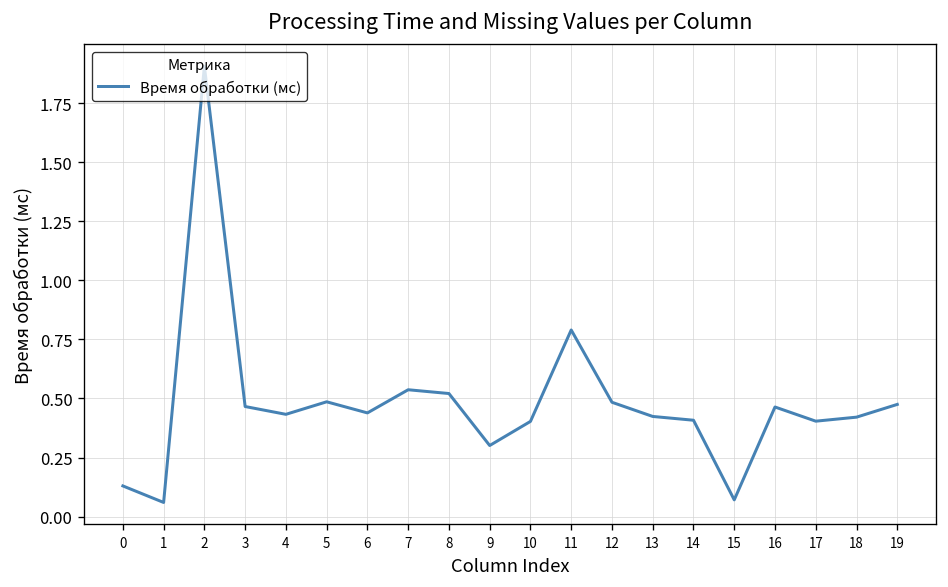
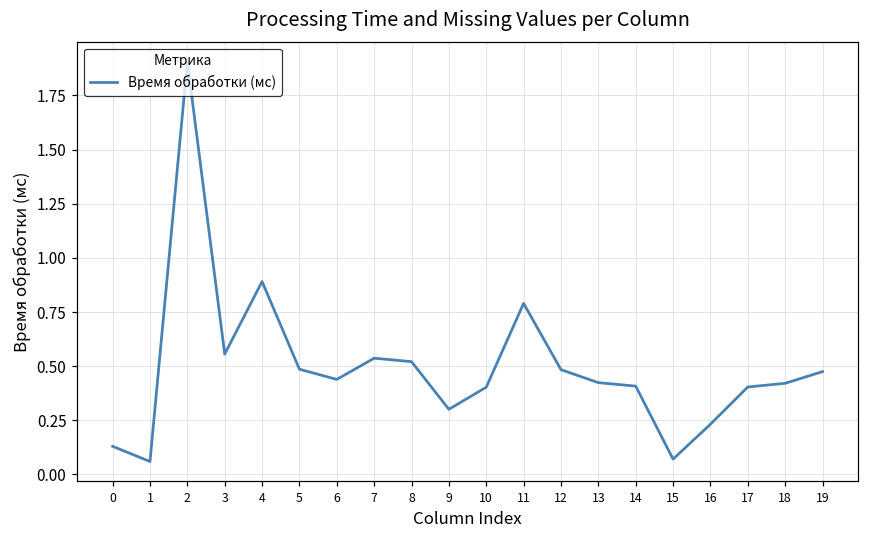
  {
    "0": 0.13,
    "1": 0.06,
-   "3": 0.47,
-   "4": 0.43,
+   "3": 0.56,
+   "4": 0.89,
    "5": 0.49,
    "6": 0.44,
    "7": 0.54,
    "8": 0.52,
    "9": 0.30,
    "10": 0.40,
    "11": 0.79,
    "12": 0.48,
    "13": 0.42,
    "14": 0.41,
    "15": 0.07,
-   "16": 0.46,
+   "16": 0.23,
    "17": 0.40,
    "18": 0.42,
    "19": 0.48
  }
